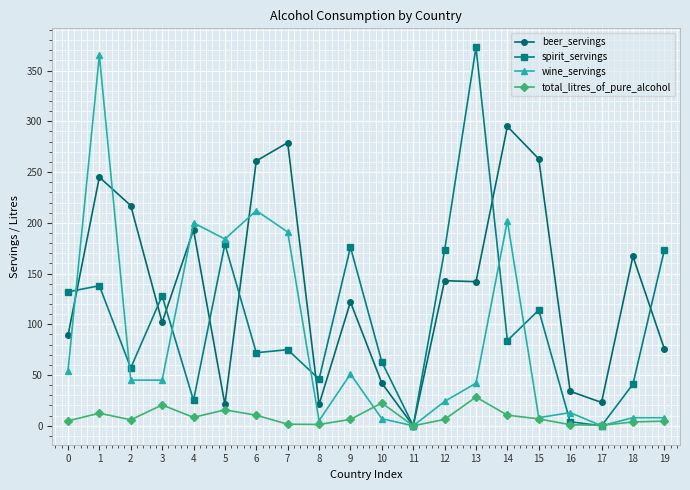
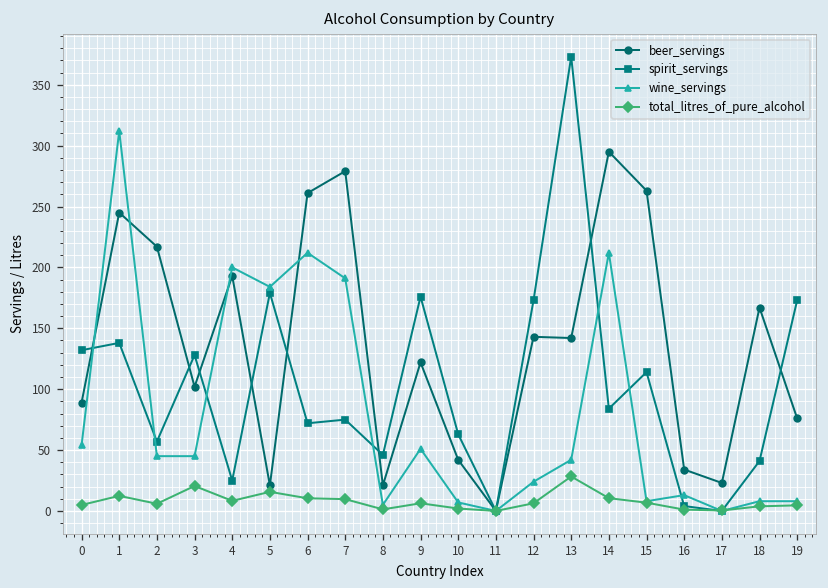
  {
    "wine_servings": {
      "0": 54,
-     "1": 365,
+     "1": 312,
      "2": 45,
      "3": 45,
      "4": 200,
      "5": 184,
      "6": 212,
      "7": 191,
      "8": 5,
      "9": 51,
      "10": 7,
      "12": 24,
      "13": 42,
-     "14": 202,
+     "14": 212,
      "16": 13,
      "18": 8,
      "19": 8
    },
    "total_litres_of_pure_alcohol": {
      "0": 5,
      "1": 12,
      "2": 6,
      "3": 21,
      "4": 8,
      "5": 16,
      "6": 10,
-     "7": 2,
+     "7": 10,
      "8": 1,
      "9": 6,
-     "10": 23,
+     "10": 2,
      "12": 6,
      "13": 28,
      "14": 11,
      "16": 1,
      "18": 4,
      "19": 5
    }
  }
